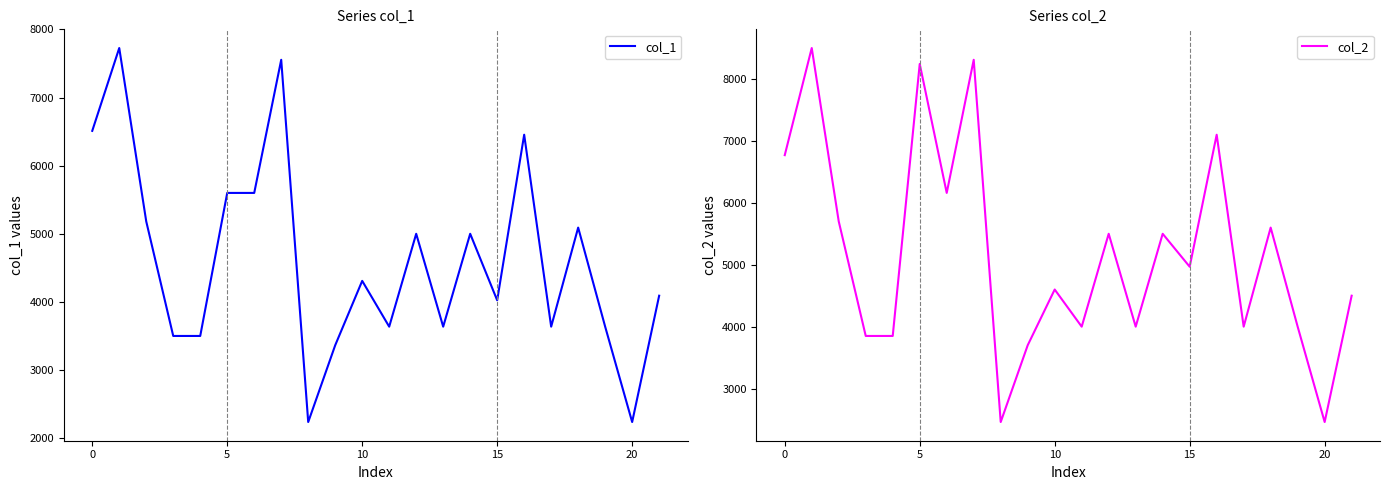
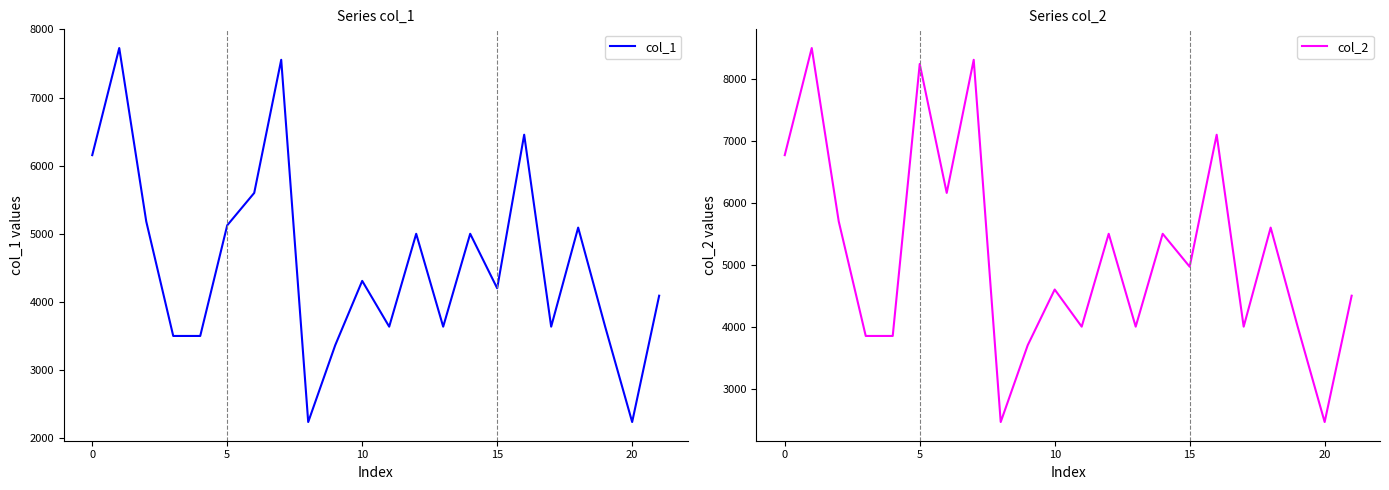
  {
    "Series col_1": {
-     "0": 6500,
-     "5": 5600,
+     "0": 6200,
+     "5": 5100,
      "10": 4300,
-     "15": 4000,
+     "15": 4200,
      "20": 2200
    },
    "Series col_2": {
      "0": 6800,
      "5": 8200,
      "10": 4600,
      "15": 5000,
      "20": 2500
    }
  }
